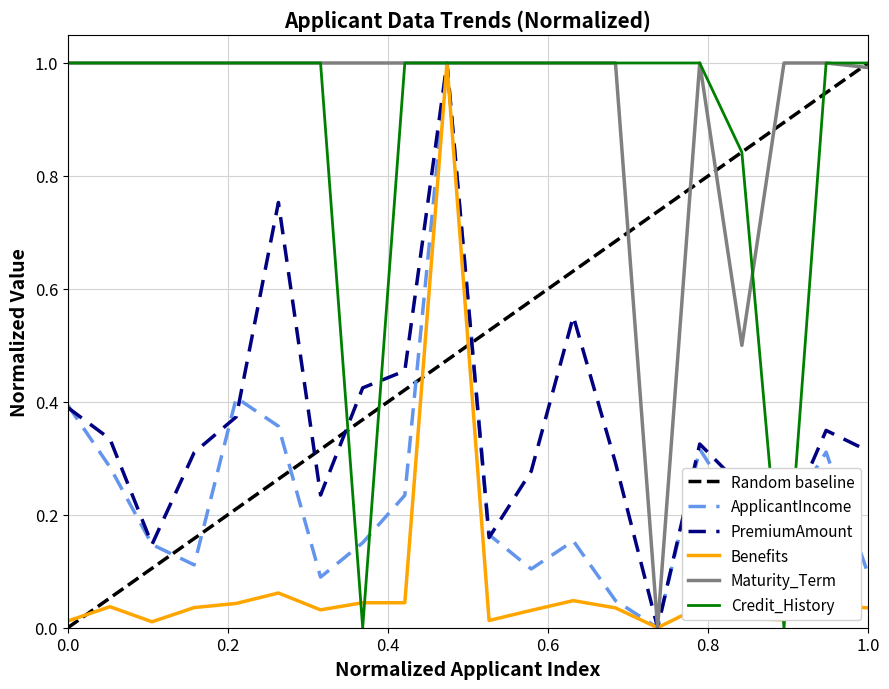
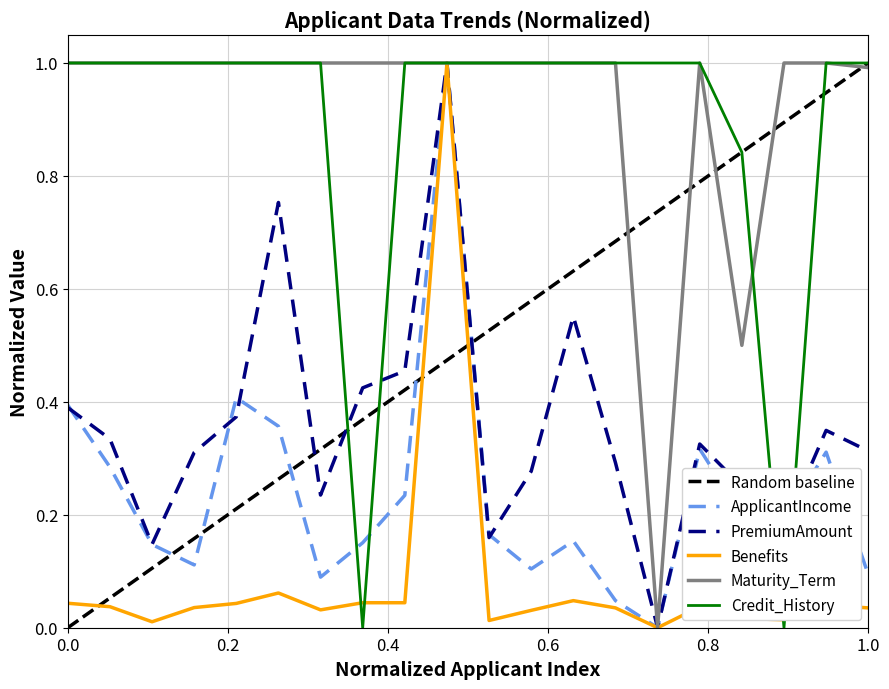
  {
    "Random baseline": {
      "0.0": 0.00
    },
    "ApplicantIncome": {
      "1.0": 0.09
    },
    "PremiumAmount": {
      "1.0": 0.31
    },
    "Benefits": {
-     "0.0": 0.01,
+     "0.0": 0.04,
      "1.0": 0.04
    },
    "Maturity_Term": {
      "1.0": 0.99
    }
  }
